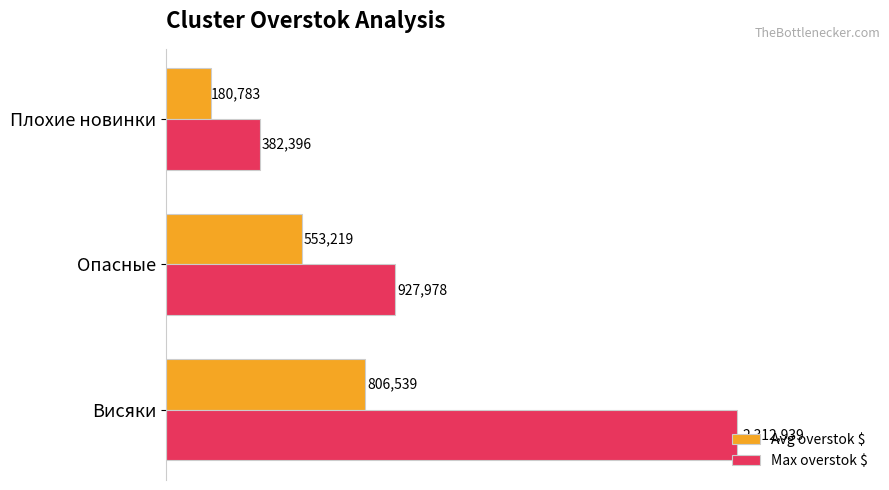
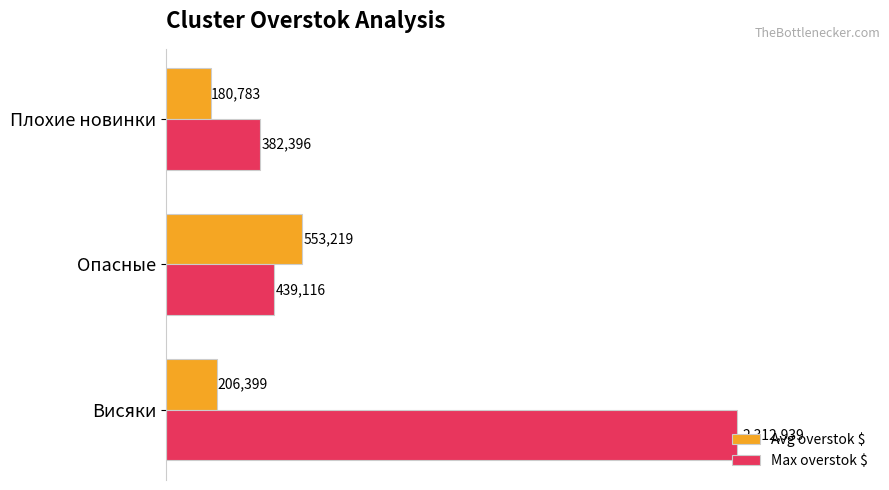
  {
    "Avg overstok $": {
      "Плохие новинки": "180,783",
      "Опасные": "553,219",
-     "Висяки": "806,539"
+     "Висяки": "206,399"
    },
    "Max overstok $": {
      "Плохие новинки": "382,396",
-     "Опасные": "927,978",
+     "Опасные": "439,116",
      "Висяки": "2,312,939"
    }
  }
